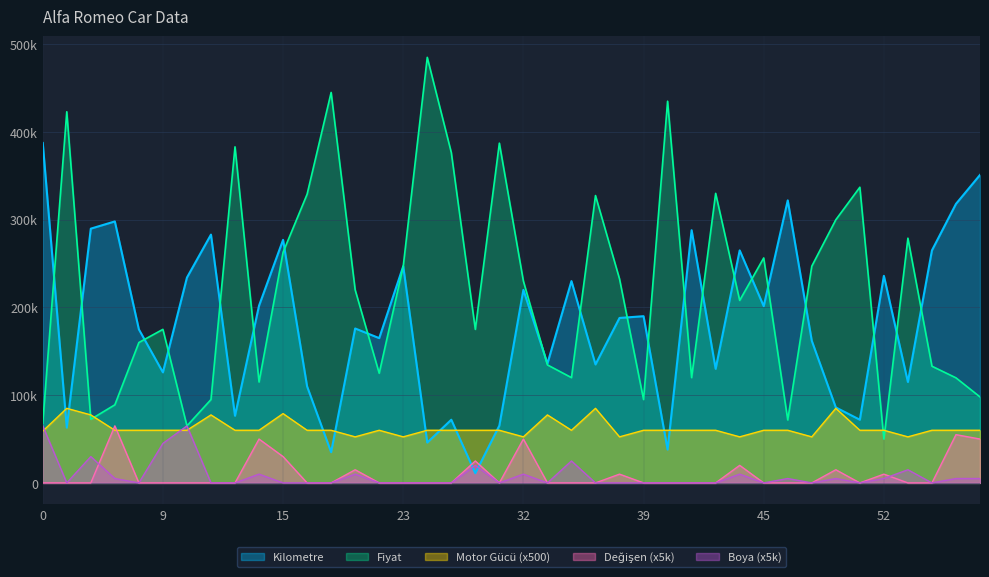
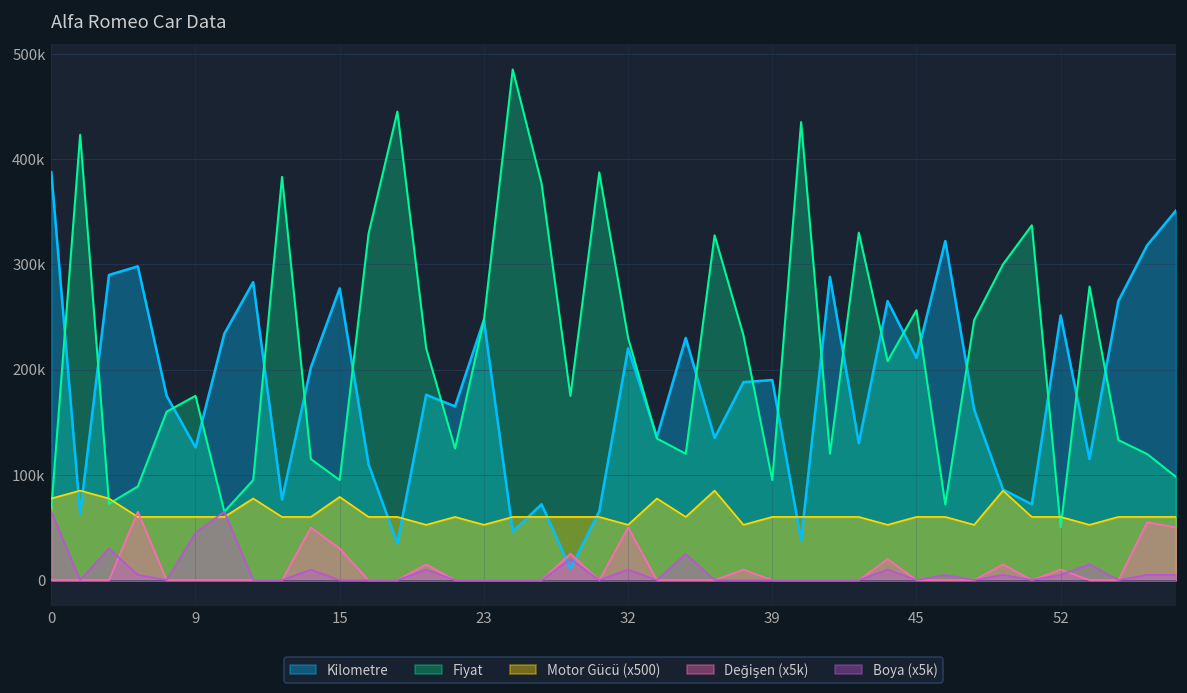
  {
    "Kilometre": {
      "0": 390000,
      "15": 280000,
-     "45": 200000,
-     "52": 240000
+     "45": 210000,
+     "52": 250000
    },
    "Fiyat": {
      "0": 70000,
-     "15": 260000,
+     "15": 100000,
      "45": 260000,
      "52": 50000
    },
    "Motor Gücü (x500)": {
-     "0": 60000,
+     "0": 80000,
      "15": 80000,
      "45": 60000,
      "52": 60000
    }
  }
